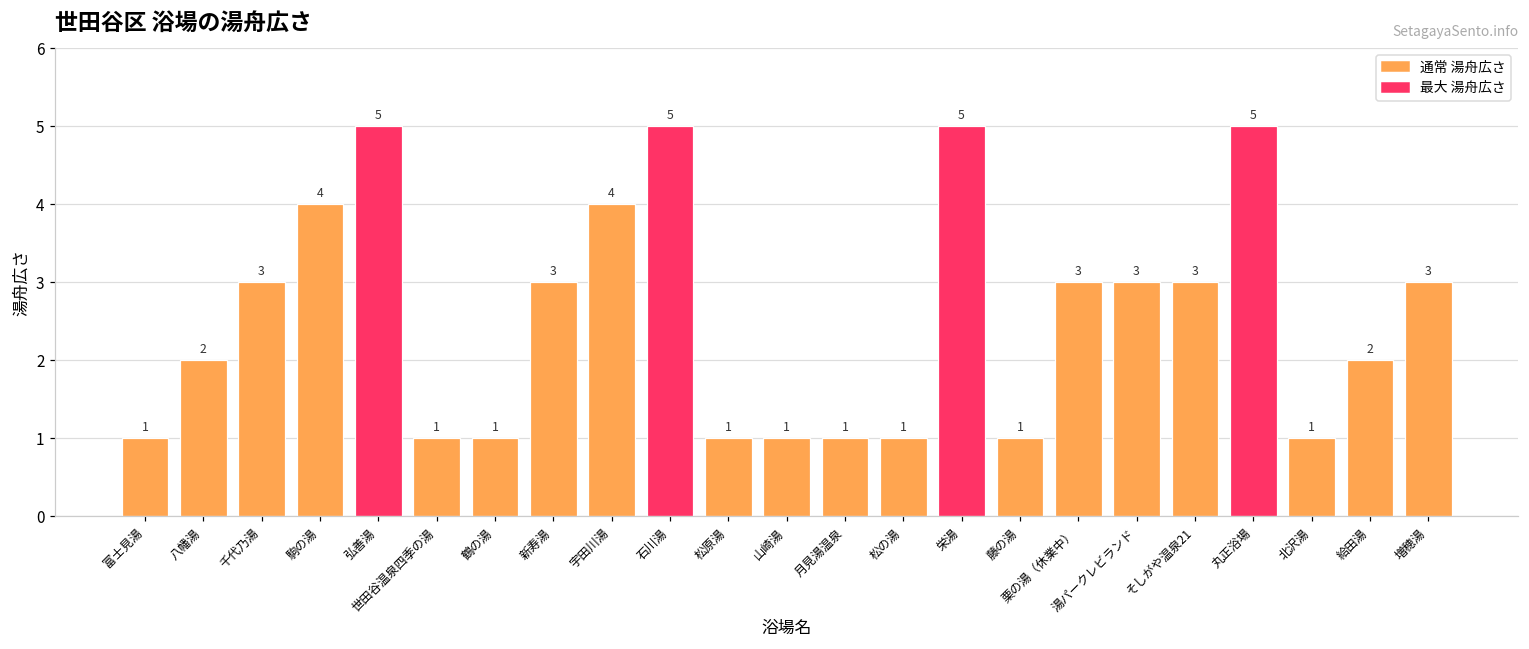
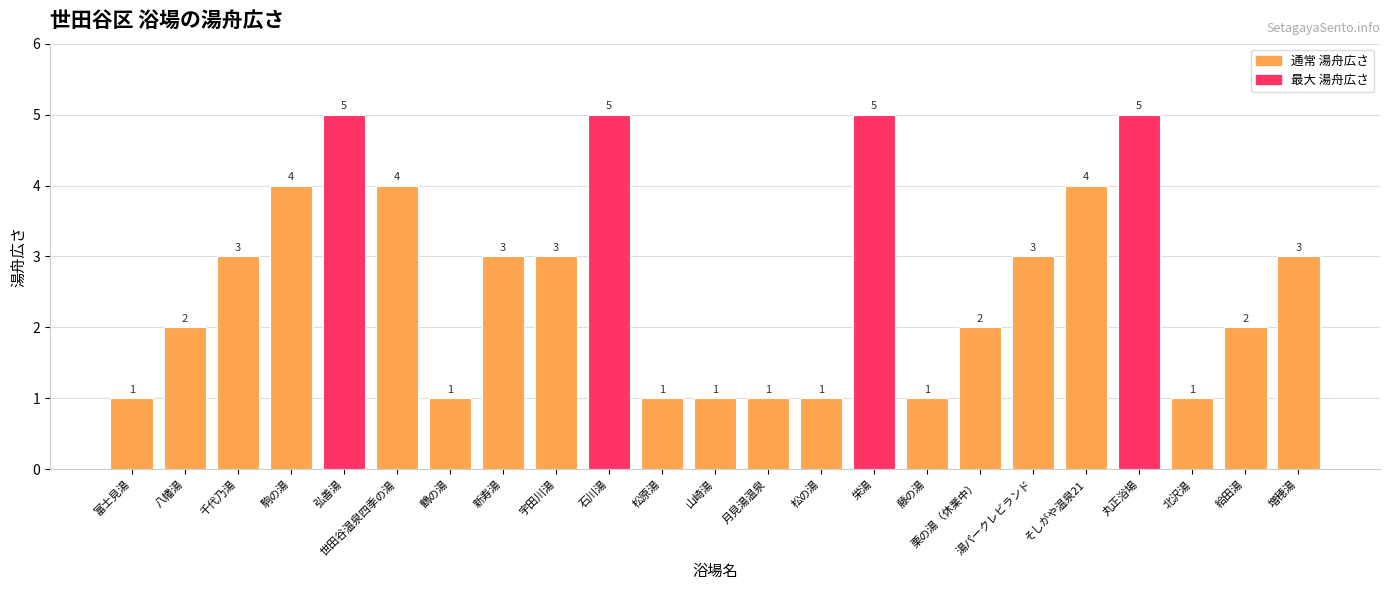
  {
    "富士見湯": 1,
    "八幡湯": 2,
    "千代乃湯": 3,
    "駒の湯": 4,
    "弘善湯": 5,
-   "世田谷温泉四季の湯": 1,
+   "世田谷温泉四季の湯": 4,
    "鶴の湯": 1,
    "新寿湯": 3,
-   "宇田川湯": 4,
+   "宇田川湯": 3,
    "石川湯": 5,
    "松原湯": 1,
    "山崎湯": 1,
    "月見湯温泉": 1,
    "松の湯": 1,
    "栄湯": 5,
    "藤の湯": 1,
-   "栗の湯（休業中）": 3,
+   "栗の湯（休業中）": 2,
    "湯パークレビランド": 3,
-   "そしがや温泉21": 3,
+   "そしがや温泉21": 4,
    "丸正浴場": 5,
    "北沢湯": 1,
    "給田湯": 2,
    "増穂湯": 3
  }
